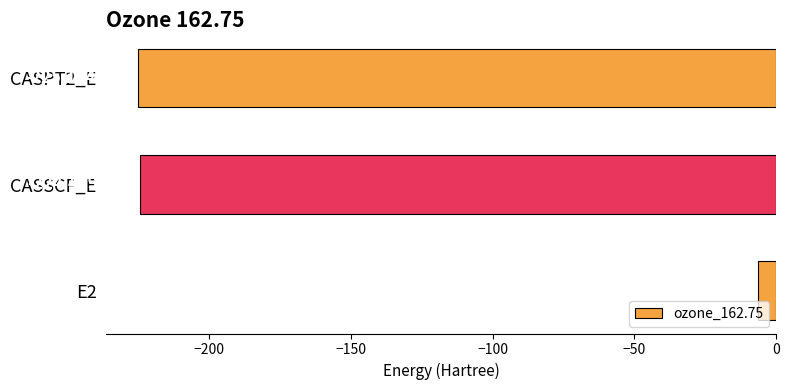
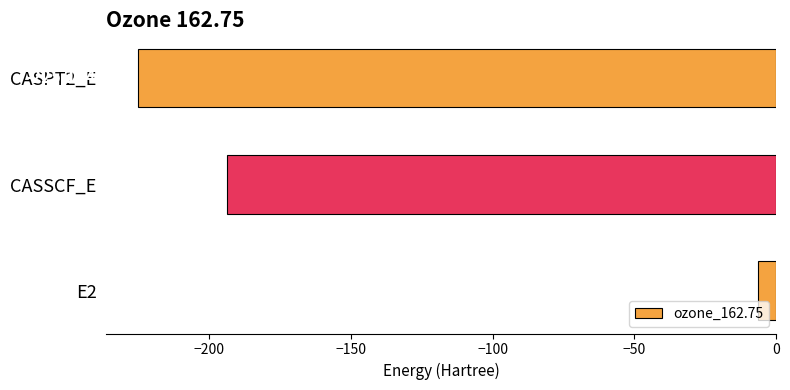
  {
    "CASPT2_E": -225,
-   "CASSCF_E": -224,
+   "CASSCF_E": -194,
    "E2": -7
  }
